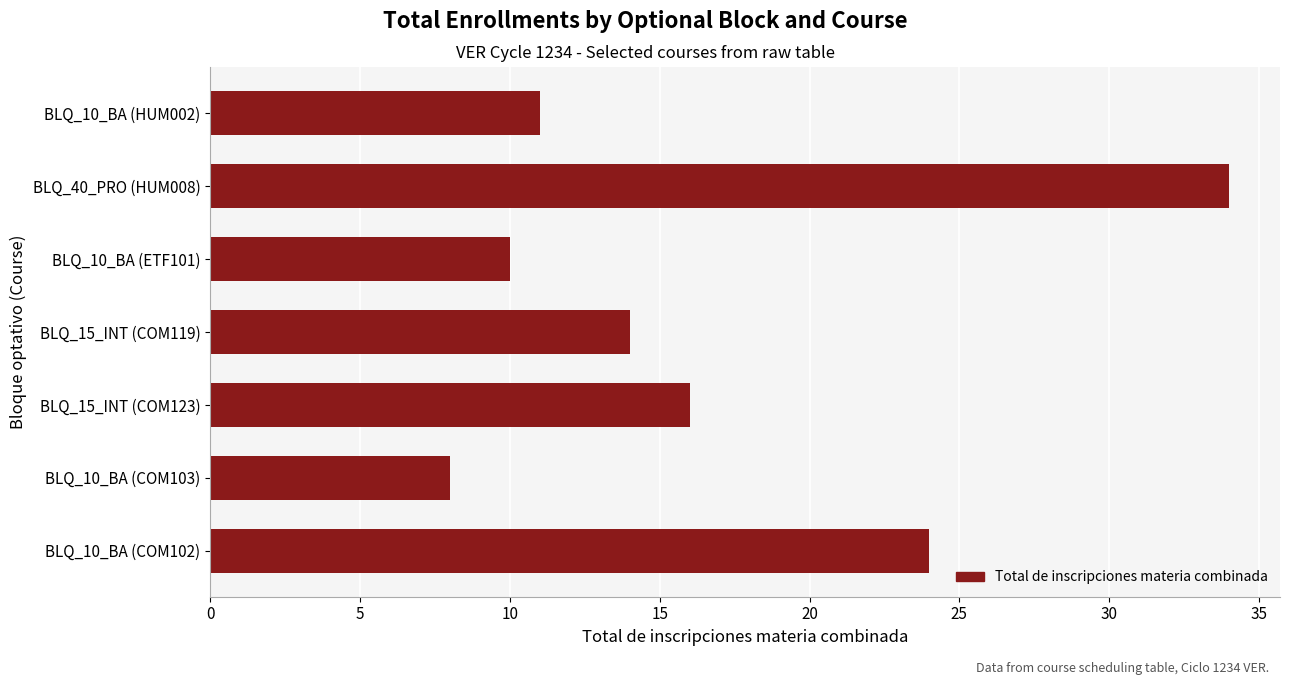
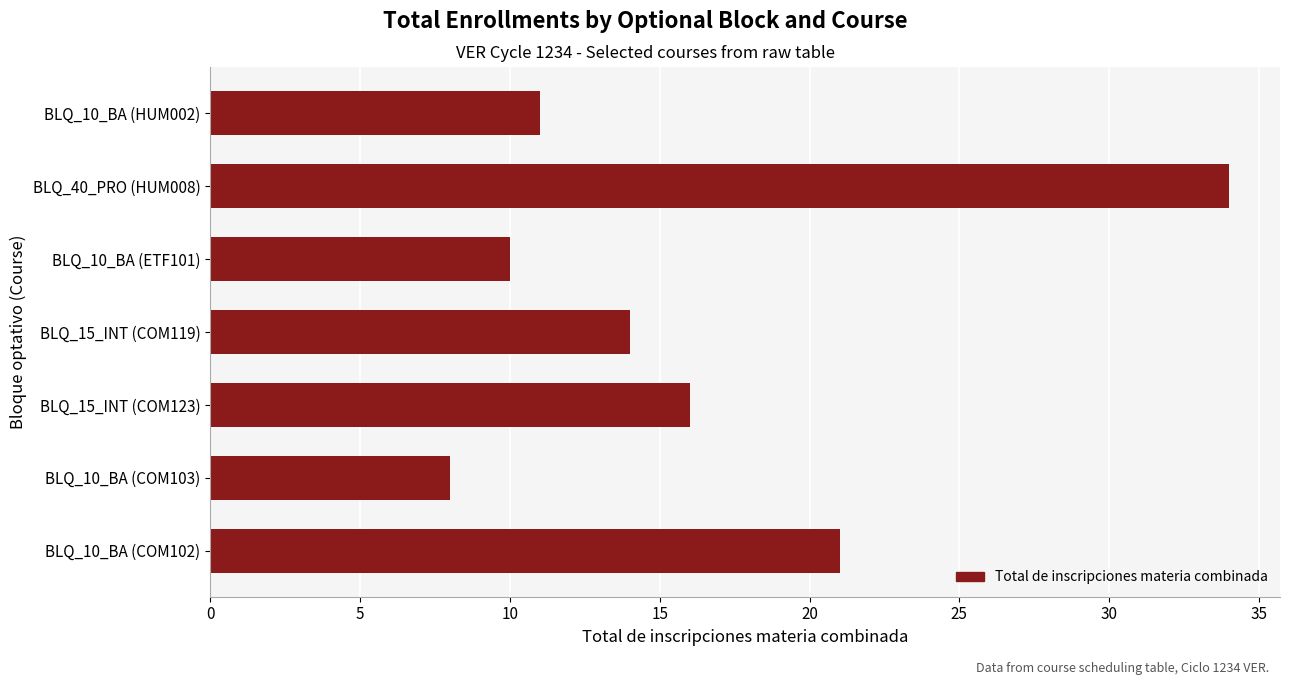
  {
    "BLQ_10_BA (HUM002)": 11,
    "BLQ_40_PRO (HUM008)": 34,
    "BLQ_10_BA (ETF101)": 10,
    "BLQ_15_INT (COM119)": 14,
    "BLQ_15_INT (COM123)": 16,
    "BLQ_10_BA (COM103)": 8,
-   "BLQ_10_BA (COM102)": 24
+   "BLQ_10_BA (COM102)": 21
  }
